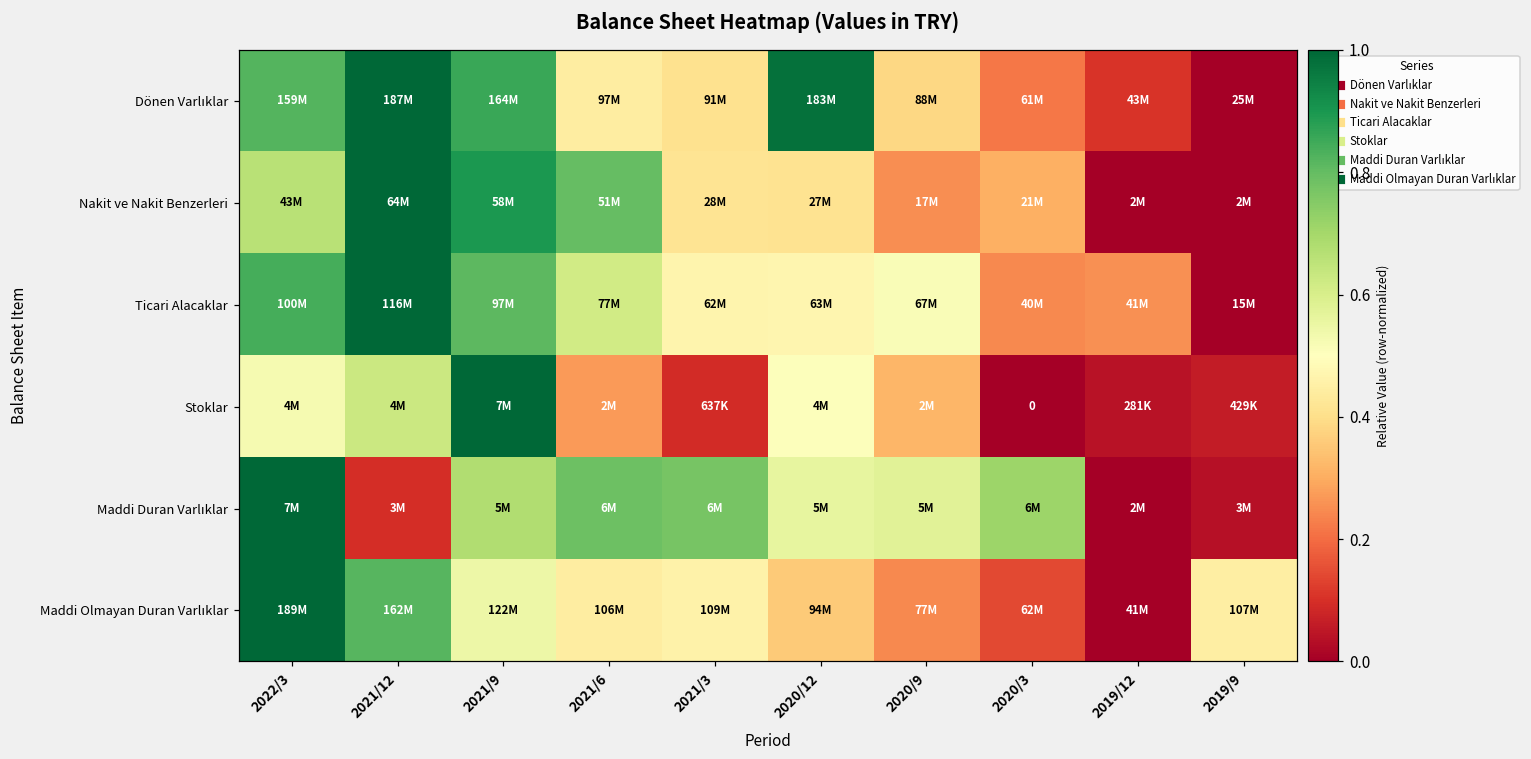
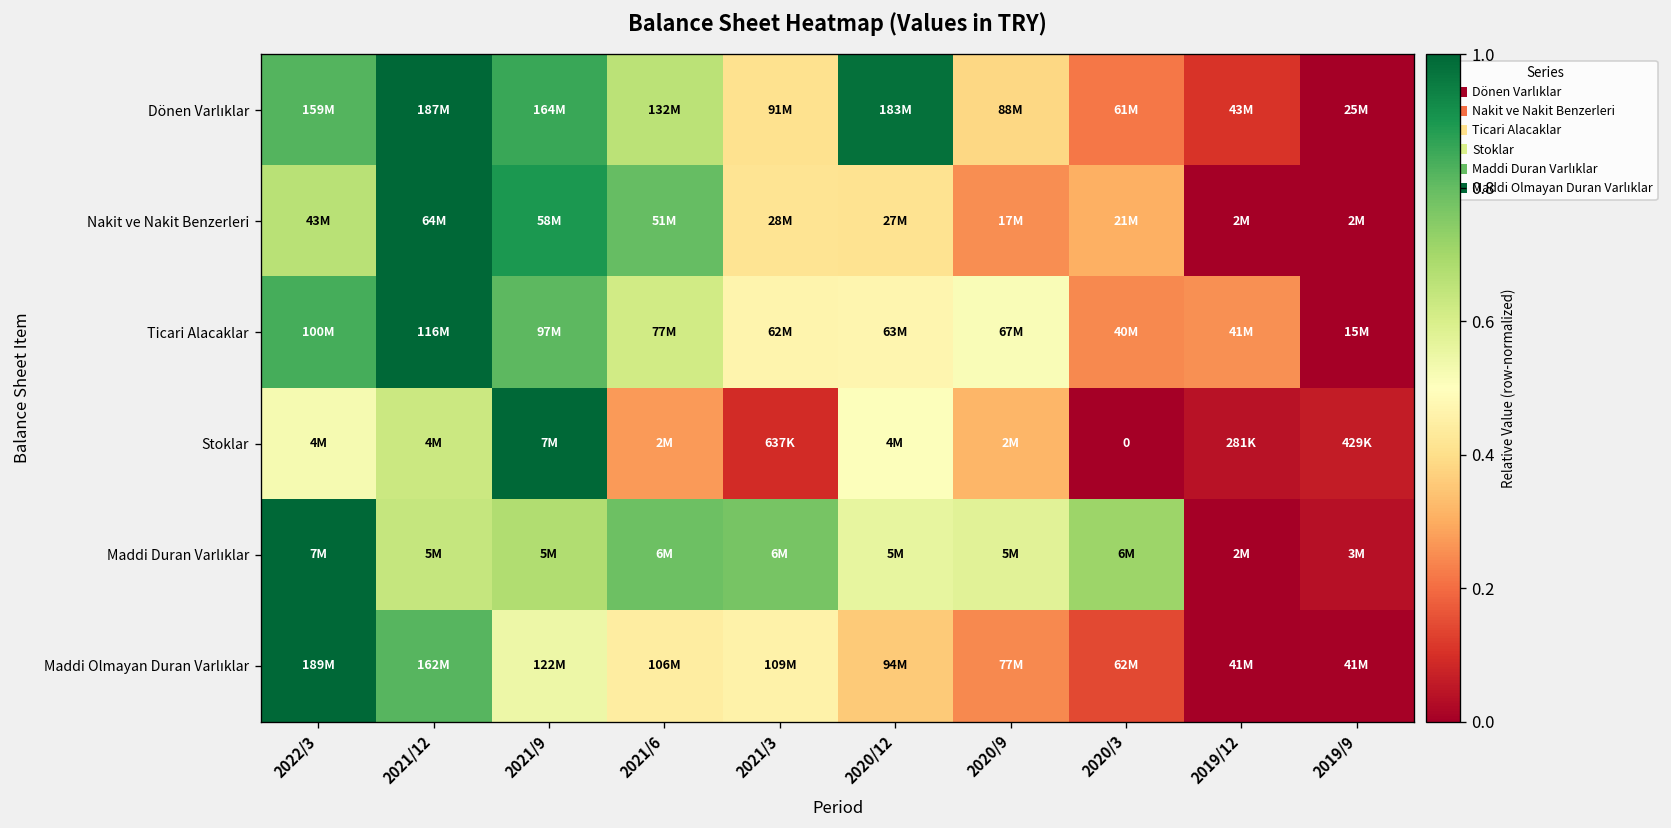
  {
    "Dönen Varlıklar": {
      "2022/3": "159M",
      "2021/12": "187M",
      "2021/9": "164M",
-     "2021/6": "97M",
+     "2021/6": "132M",
      "2021/3": "91M",
      "2020/12": "183M",
      "2020/9": "88M",
      "2020/3": "61M",
      "2019/12": "43M",
      "2019/9": "25M"
    },
    "Nakit ve Nakit Benzerleri": {
      "2022/3": "43M",
      "2021/12": "64M",
      "2021/9": "58M",
      "2021/6": "51M",
      "2021/3": "28M",
      "2020/12": "27M",
      "2020/9": "17M",
      "2020/3": "21M",
      "2019/12": "2M",
      "2019/9": "2M"
    },
    "Ticari Alacaklar": {
      "2022/3": "100M",
      "2021/12": "116M",
      "2021/9": "97M",
      "2021/6": "77M",
      "2021/3": "62M",
      "2020/12": "63M",
      "2020/9": "67M",
      "2020/3": "40M",
      "2019/12": "41M",
      "2019/9": "15M"
    },
    "Stoklar": {
      "2022/3": "4M",
      "2021/12": "4M",
      "2021/9": "7M",
      "2021/6": "2M",
      "2021/3": "637K",
      "2020/12": "4M",
      "2020/9": "2M",
      "2020/3": "0",
      "2019/12": "281K",
      "2019/9": "429K"
    },
    "Maddi Duran Varlıklar": {
      "2022/3": "7M",
-     "2021/12": "3M",
+     "2021/12": "5M",
      "2021/9": "5M",
      "2021/6": "6M",
      "2021/3": "6M",
      "2020/12": "5M",
      "2020/9": "5M",
      "2020/3": "6M",
      "2019/12": "2M",
      "2019/9": "3M"
    },
    "Maddi Olmayan Duran Varlıklar": {
      "2022/3": "189M",
      "2021/12": "162M",
      "2021/9": "122M",
      "2021/6": "106M",
      "2021/3": "109M",
      "2020/12": "94M",
      "2020/9": "77M",
      "2020/3": "62M",
      "2019/12": "41M",
-     "2019/9": "107M"
+     "2019/9": "41M"
    }
  }
